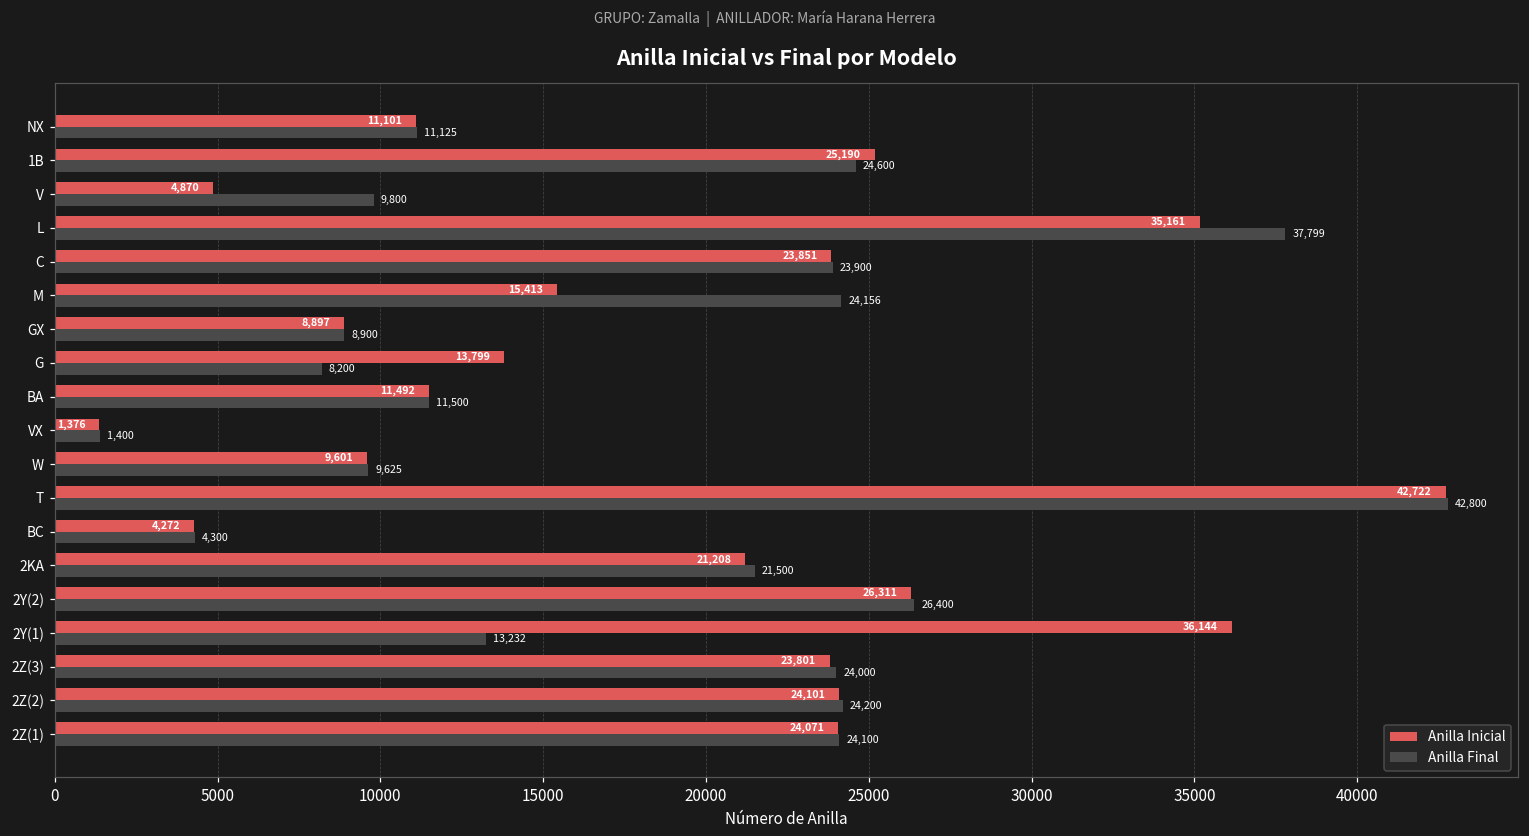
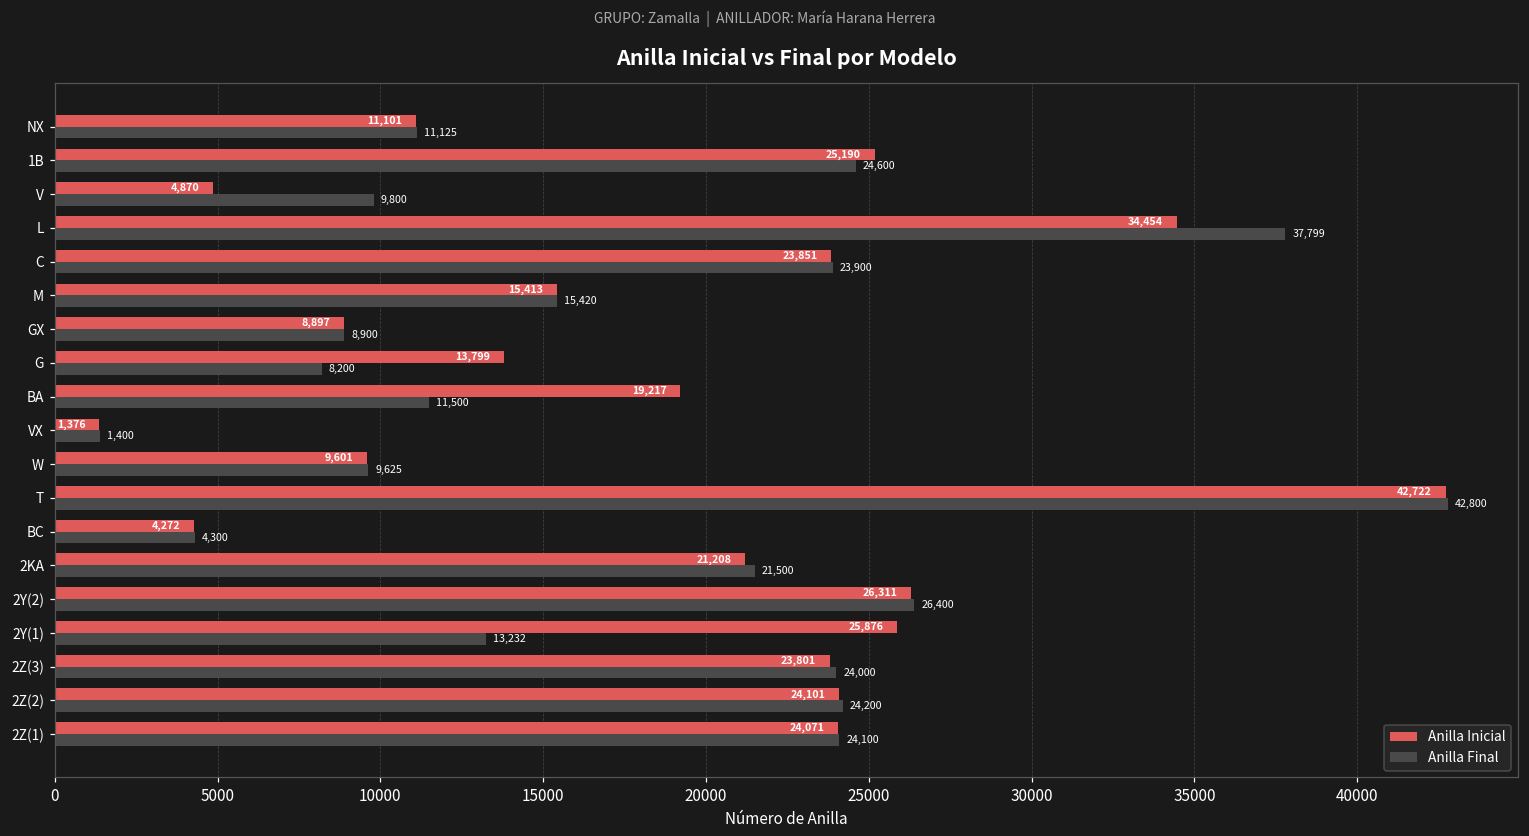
  {
    "Anilla Inicial": {
      "NX": "11,101",
      "1B": "25,190",
      "V": "4,870",
-     "L": "35,161",
+     "L": "34,454",
      "C": "23,851",
      "M": "15,413",
      "GX": "8,897",
      "G": "13,799",
-     "BA": "11,492",
+     "BA": "19,217",
      "VX": "1,376",
      "W": "9,601",
      "T": "42,722",
      "BC": "4,272",
      "2KA": "21,208",
      "2Y(2)": "26,311",
-     "2Y(1)": "36,144",
+     "2Y(1)": "25,876",
      "2Z(3)": "23,801",
      "2Z(2)": "24,101",
      "2Z(1)": "24,071"
    },
    "Anilla Final": {
      "NX": "11,125",
      "1B": "24,600",
      "V": "9,800",
      "L": "37,799",
      "C": "23,900",
-     "M": "24,156",
+     "M": "15,420",
      "GX": "8,900",
      "G": "8,200",
      "BA": "11,500",
      "VX": "1,400",
      "W": "9,625",
      "T": "42,800",
      "BC": "4,300",
      "2KA": "21,500",
      "2Y(2)": "26,400",
      "2Y(1)": "13,232",
      "2Z(3)": "24,000",
      "2Z(2)": "24,200",
      "2Z(1)": "24,100"
    }
  }
